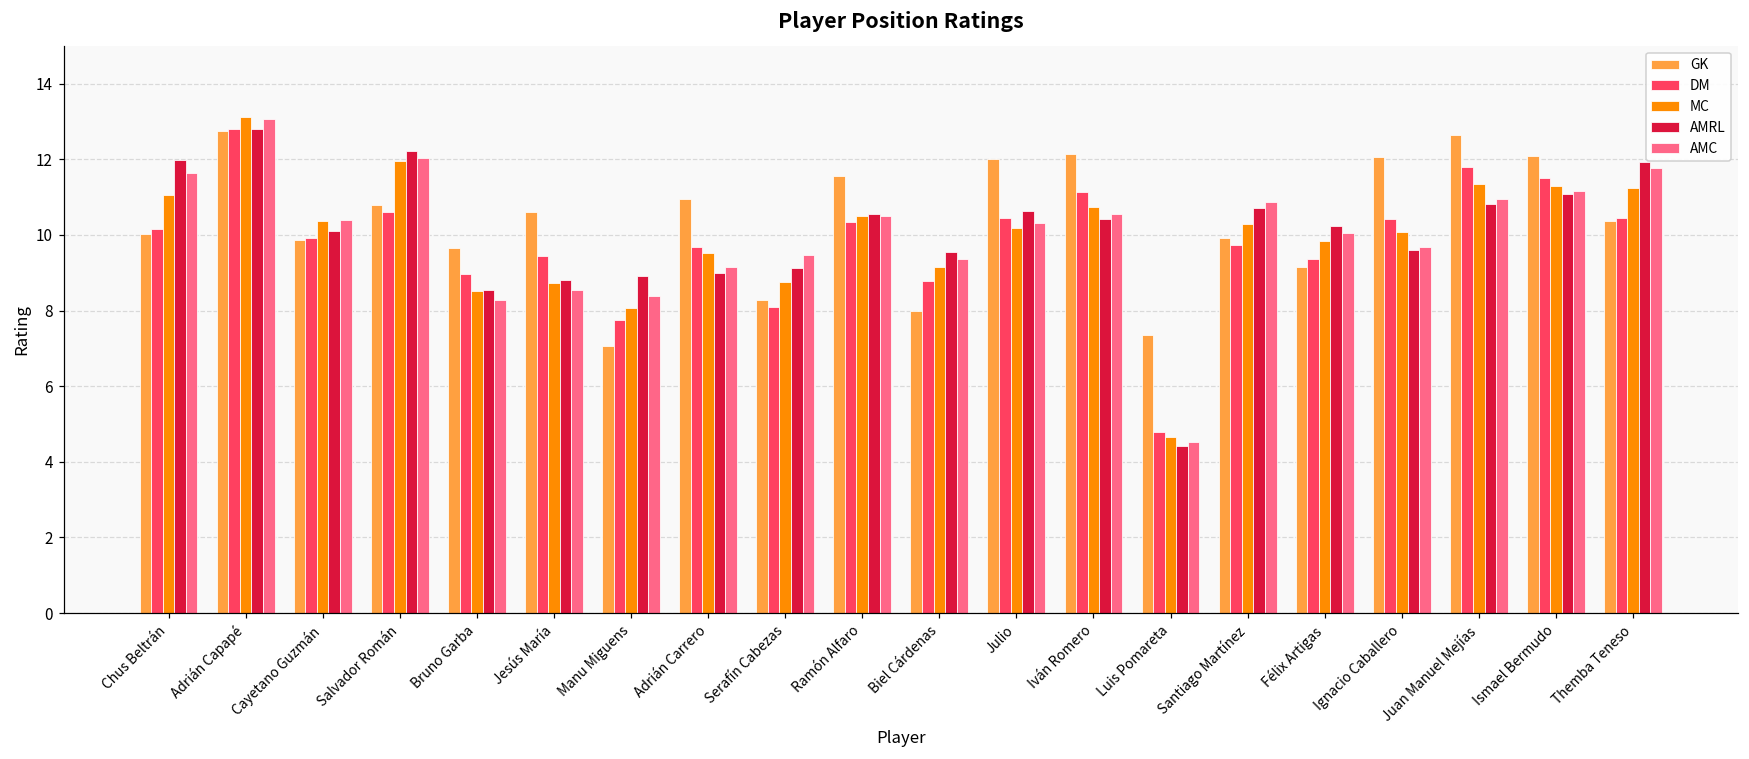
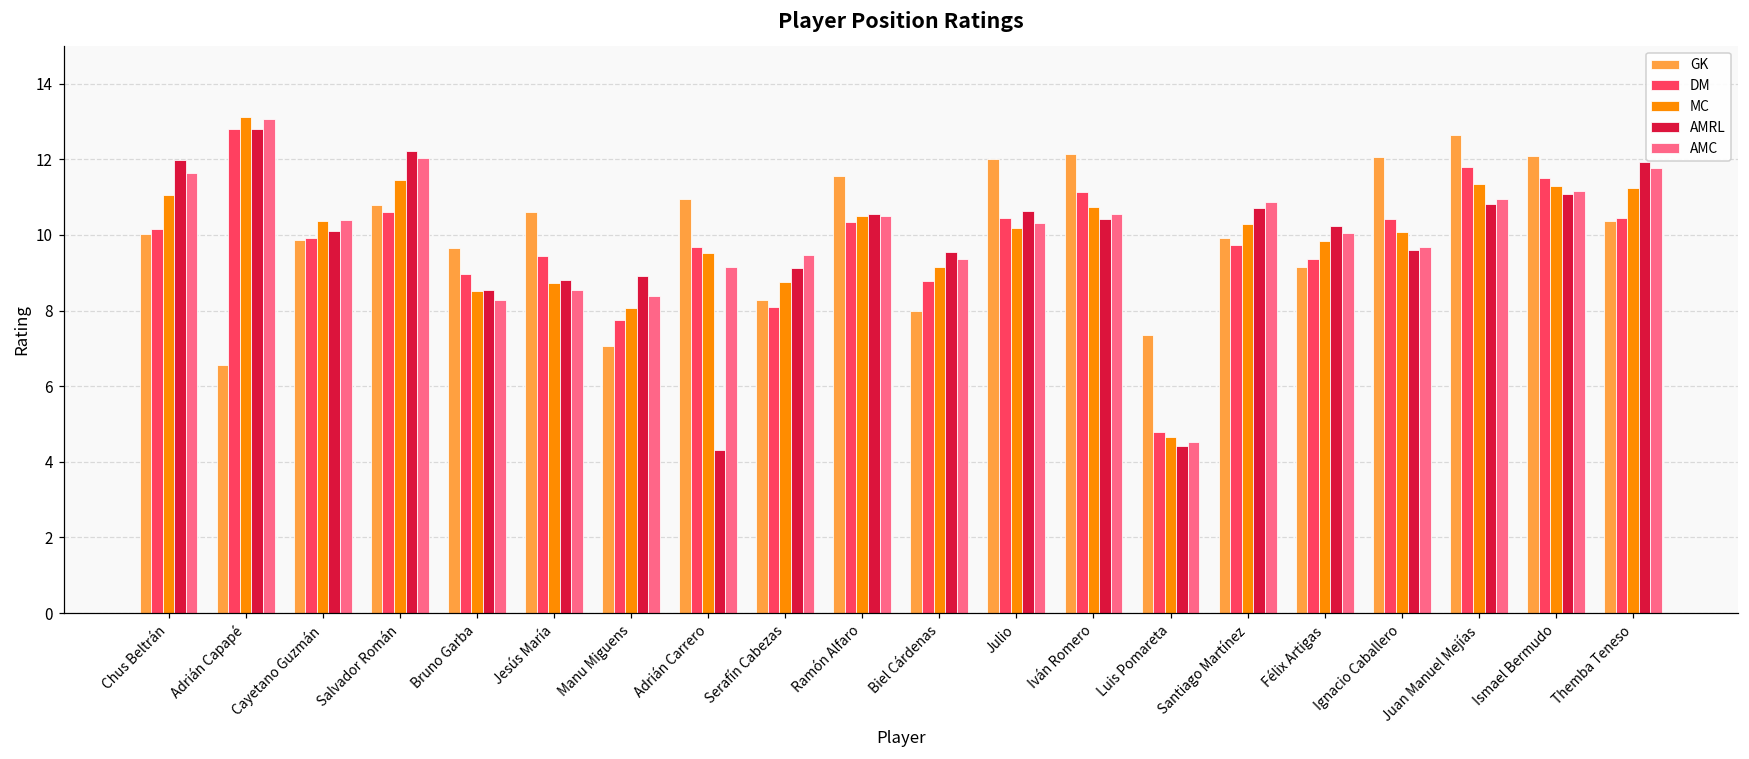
  {
    "GK": {
      "Chus Beltrán": 10.0,
-     "Adrián Capapé": 12.7,
+     "Adrián Capapé": 6.6,
      "Cayetano Guzmán": 9.9,
      "Salvador Román": 10.8,
      "Bruno Garba": 9.7,
      "Jesús María": 10.6,
      "Manu Miguens": 7.1,
      "Adrián Carrero": 11.0,
      "Serafín Cabezas": 8.3,
      "Ramón Alfaro": 11.6,
      "Biel Cárdenas": 8.0,
      "Julio": 12.0,
      "Iván Romero": 12.1,
      "Luis Pomareta": 7.4,
      "Santiago Martínez": 9.9,
      "Félix Artigas": 9.1,
      "Ignacio Caballero": 12.1,
      "Juan Manuel Mejías": 12.6,
      "Ismael Bermudo": 12.1,
      "Themba Teneso": 10.4
    },
    "MC": {
      "Chus Beltrán": 11.1,
      "Adrián Capapé": 13.1,
      "Cayetano Guzmán": 10.4,
-     "Salvador Román": 12.0,
+     "Salvador Román": 11.5,
      "Bruno Garba": 8.5,
      "Jesús María": 8.7,
      "Manu Miguens": 8.1,
      "Adrián Carrero": 9.5,
      "Serafín Cabezas": 8.8,
      "Ramón Alfaro": 10.5,
      "Biel Cárdenas": 9.1,
      "Julio": 10.2,
      "Iván Romero": 10.8,
      "Luis Pomareta": 4.7,
      "Santiago Martínez": 10.3,
      "Félix Artigas": 9.9,
      "Ignacio Caballero": 10.1,
      "Juan Manuel Mejías": 11.4,
      "Ismael Bermudo": 11.3,
      "Themba Teneso": 11.2
    },
    "AMRL": {
      "Chus Beltrán": 12.0,
      "Adrián Capapé": 12.8,
      "Cayetano Guzmán": 10.1,
      "Salvador Román": 12.2,
      "Bruno Garba": 8.6,
      "Jesús María": 8.8,
      "Manu Miguens": 8.9,
-     "Adrián Carrero": 9.0,
+     "Adrián Carrero": 4.3,
      "Serafín Cabezas": 9.1,
      "Ramón Alfaro": 10.6,
      "Biel Cárdenas": 9.5,
      "Julio": 10.6,
      "Iván Romero": 10.4,
      "Luis Pomareta": 4.4,
      "Santiago Martínez": 10.7,
      "Félix Artigas": 10.2,
      "Ignacio Caballero": 9.6,
      "Juan Manuel Mejías": 10.8,
      "Ismael Bermudo": 11.1,
      "Themba Teneso": 11.9
    }
  }
